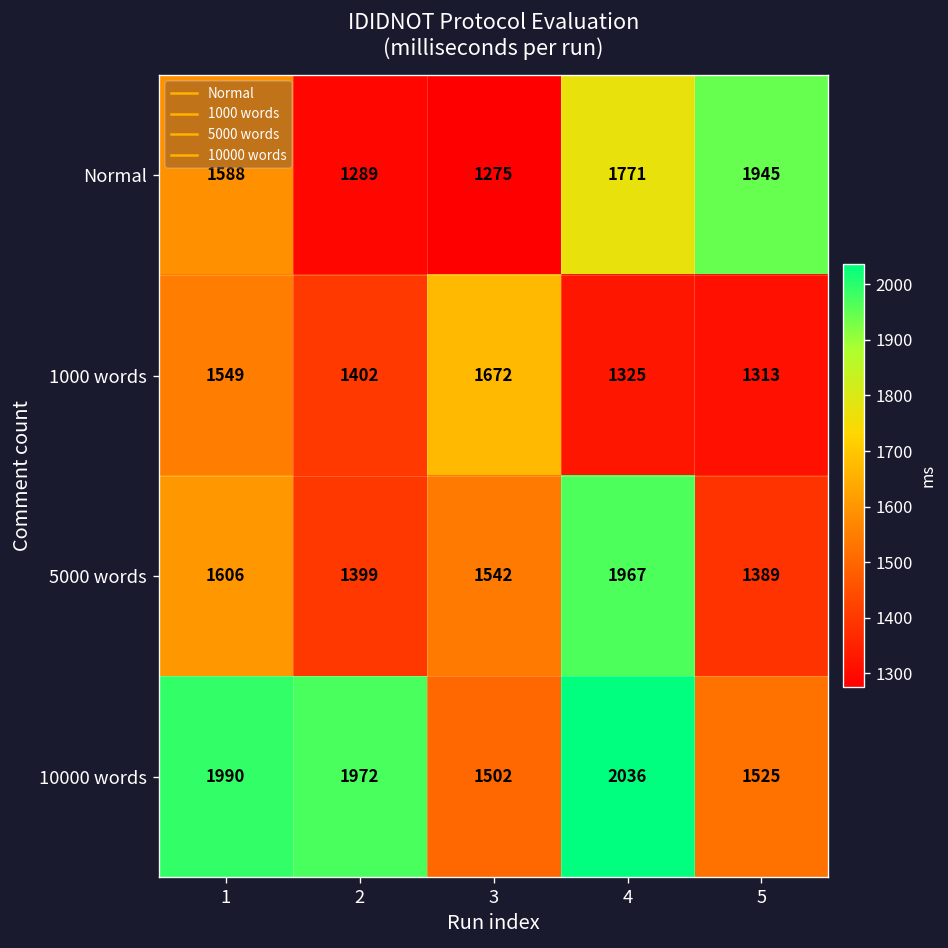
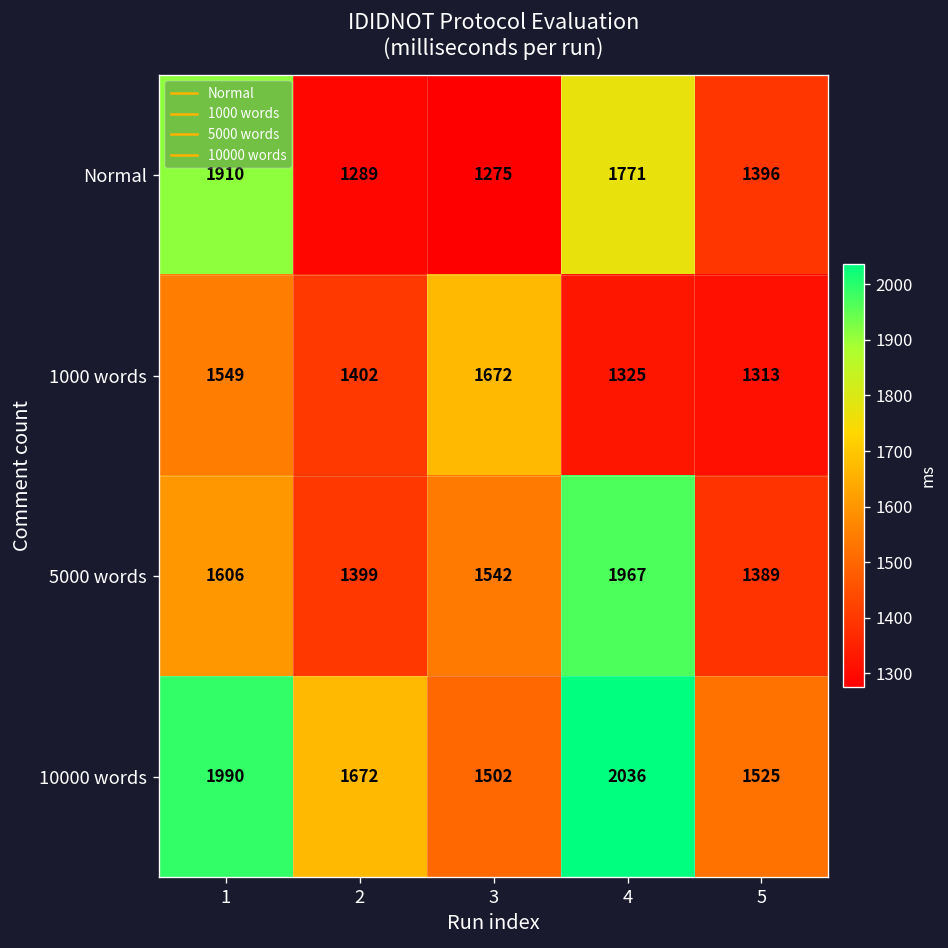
  {
    "Normal": {
-     "1": 1588,
+     "1": 1910,
      "2": 1289,
      "3": 1275,
      "4": 1771,
-     "5": 1945
+     "5": 1396
    },
    "1000 words": {
      "1": 1549,
      "2": 1402,
      "3": 1672,
      "4": 1325,
      "5": 1313
    },
    "5000 words": {
      "1": 1606,
      "2": 1399,
      "3": 1542,
      "4": 1967,
      "5": 1389
    },
    "10000 words": {
      "1": 1990,
-     "2": 1972,
+     "2": 1672,
      "3": 1502,
      "4": 2036,
      "5": 1525
    }
  }
